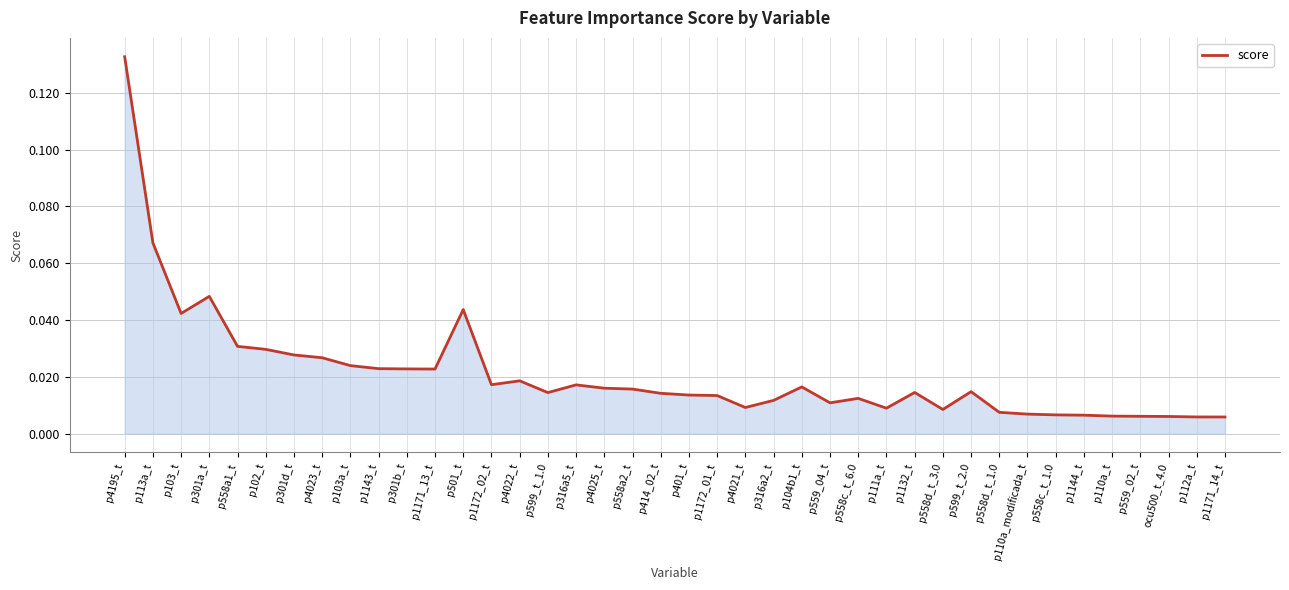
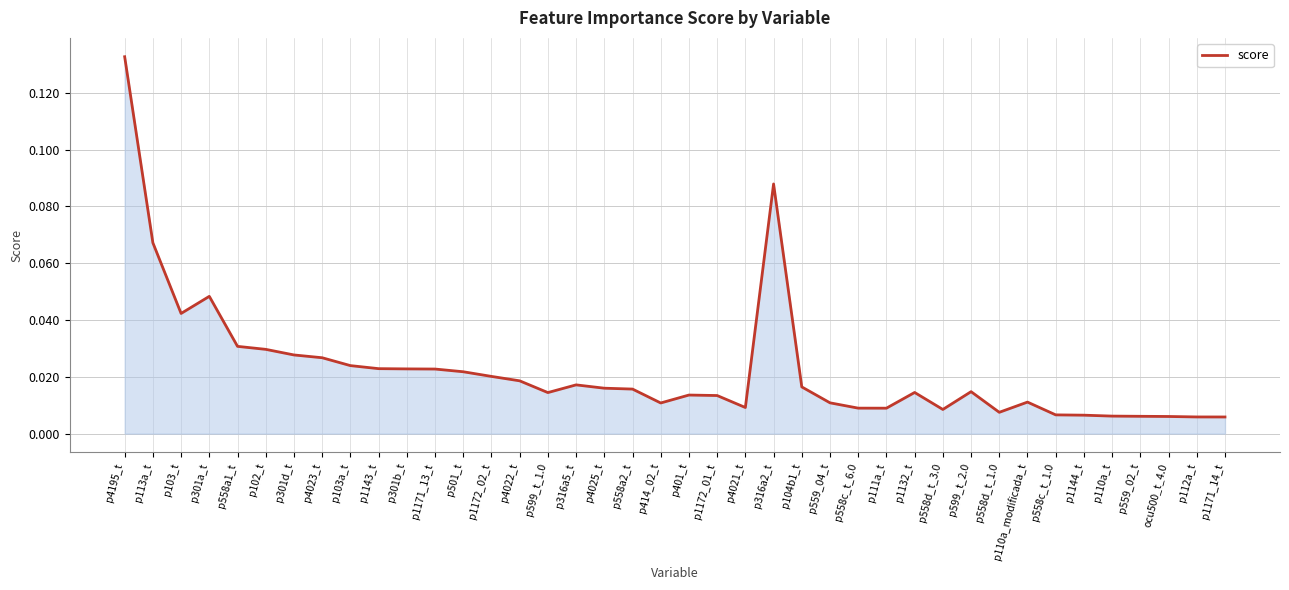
  {
    "p4195_t": 0.133,
    "p113a_t": 0.067,
    "p103_t": 0.042,
    "p301a_t": 0.048,
    "p558a1_t": 0.031,
    "p102_t": 0.030,
    "p301d_t": 0.028,
    "p4023_t": 0.027,
    "p103a_t": 0.024,
    "p1143_t": 0.023,
    "p301b_t": 0.023,
    "p1171_13_t": 0.023,
-   "p501_t": 0.044,
-   "p1172_02_t": 0.017,
+   "p501_t": 0.022,
+   "p1172_02_t": 0.020,
    "p4022_t": 0.019,
    "p599_t_1.0": 0.014,
    "p316a5_t": 0.017,
    "p4025_t": 0.016,
    "p558a2_t": 0.016,
-   "p414_02_t": 0.014,
+   "p414_02_t": 0.011,
    "p401_t": 0.014,
    "p1172_01_t": 0.013,
    "p4021_t": 0.009,
-   "p316a2_t": 0.012,
+   "p316a2_t": 0.088,
    "p104b1_t": 0.016,
    "p559_04_t": 0.011,
-   "p558c_t_6.0": 0.012,
+   "p558c_t_6.0": 0.009,
    "p111a_t": 0.009,
    "p1132_t": 0.014,
    "p558d_t_3.0": 0.008,
    "p599_t_2.0": 0.015,
    "p558d_t_1.0": 0.007,
-   "p110a_modificada_t": 0.007,
+   "p110a_modificada_t": 0.011,
    "p558c_t_1.0": 0.007,
    "p1144_t": 0.006,
    "p110a_t": 0.006,
    "p559_02_t": 0.006,
    "ocu500_t_4.0": 0.006,
    "p112a_t": 0.006,
    "p1171_14_t": 0.006
  }
